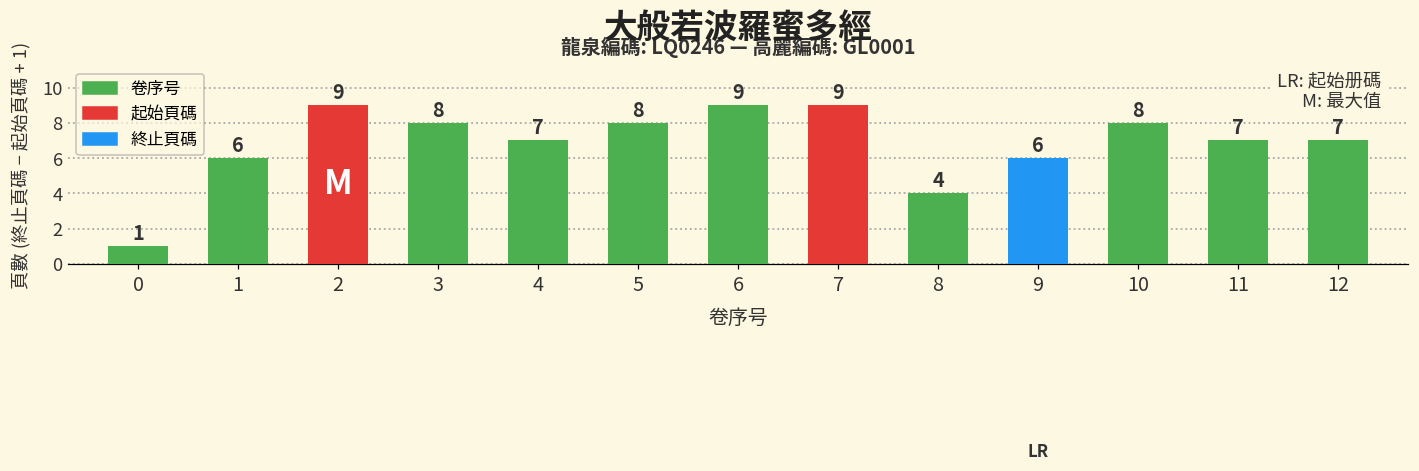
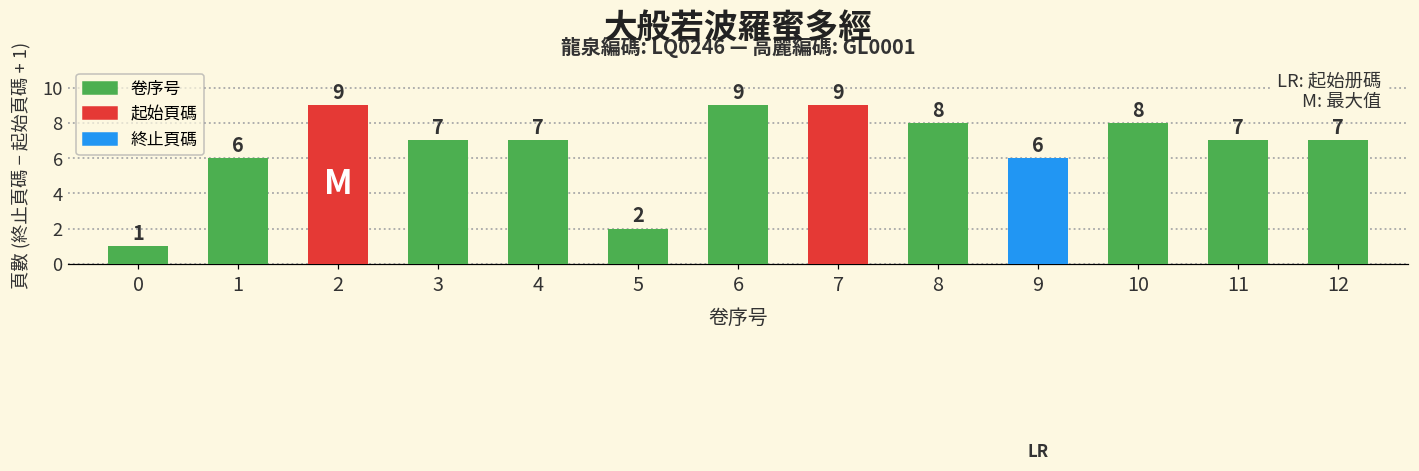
  {
    "0": 1,
    "1": 6,
    "2": 9,
-   "3": 8,
+   "3": 7,
    "4": 7,
-   "5": 8,
+   "5": 2,
    "6": 9,
    "7": 9,
-   "8": 4,
+   "8": 8,
    "9": 6,
    "10": 8,
    "11": 7
  }
